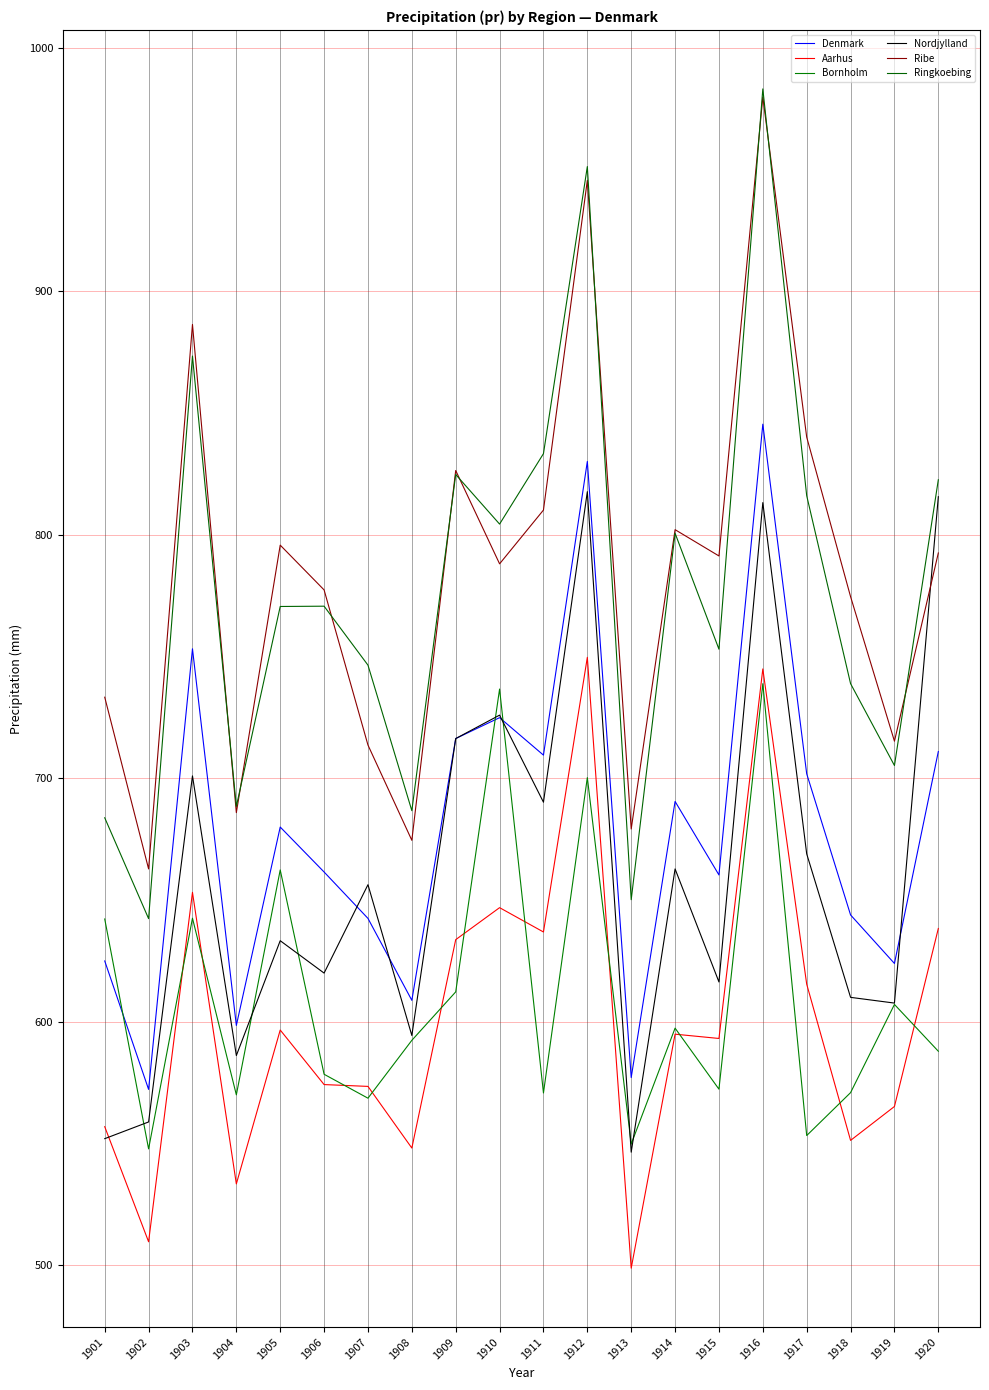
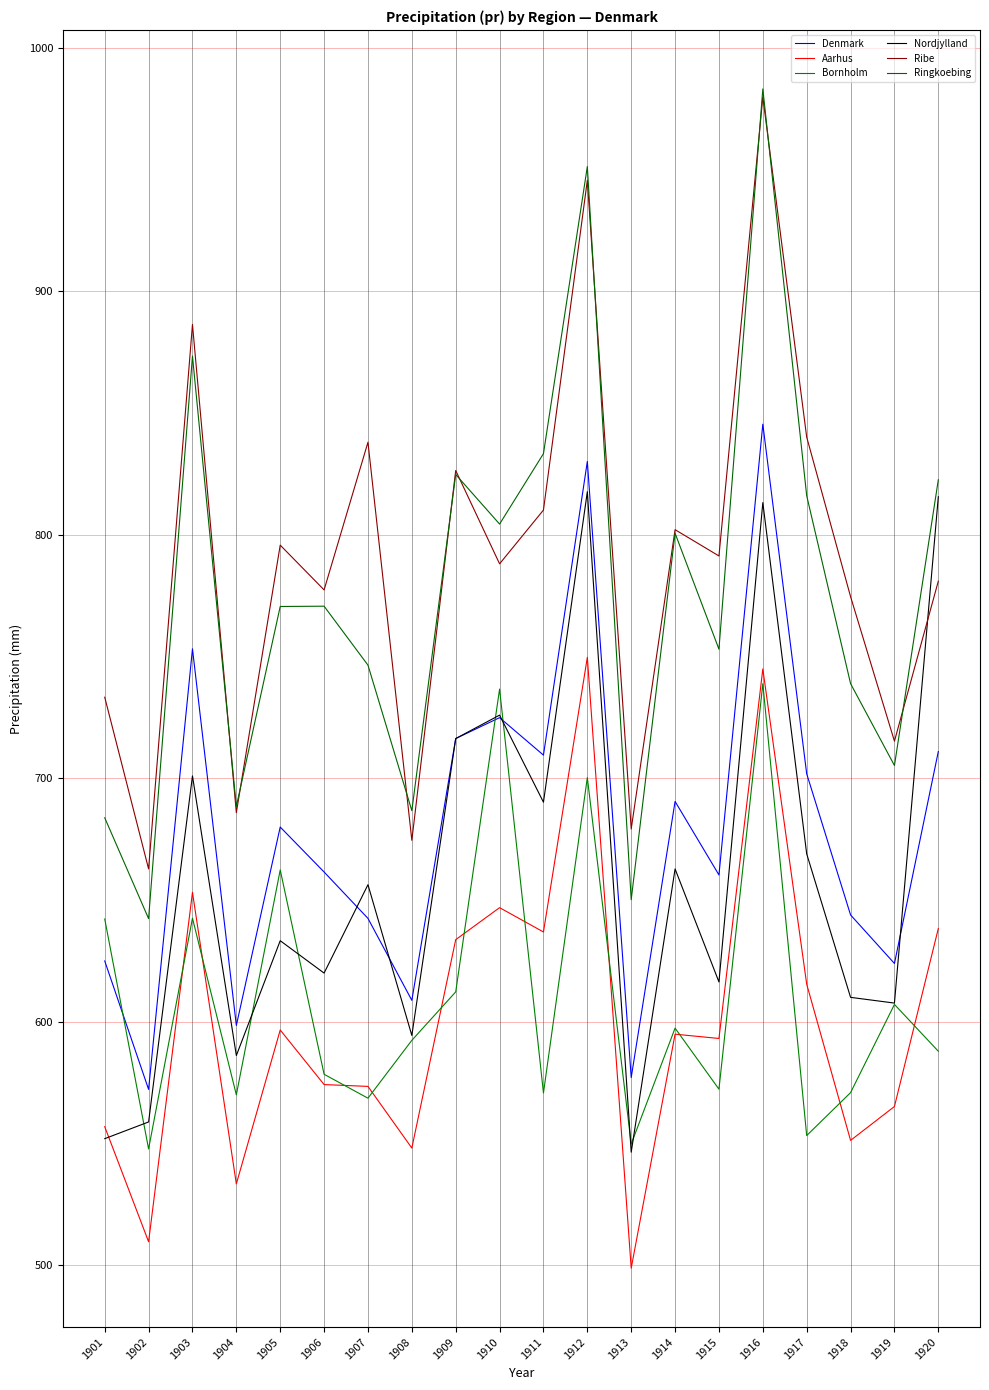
  {
    "Denmark": {
      "1901": 625,
      "1902": 572,
      "1903": 753,
      "1904": 599,
      "1905": 680,
      "1906": 662,
      "1907": 642,
      "1908": 609,
      "1910": 725,
      "1911": 709,
      "1912": 830,
      "1913": 577,
      "1914": 690,
      "1915": 660,
      "1916": 845,
      "1917": 702,
      "1918": 644,
      "1919": 624,
      "1920": 711
    },
    "Aarhus": {
      "1901": 557,
      "1902": 510,
      "1903": 653,
      "1904": 533,
      "1905": 597,
      "1906": 574,
      "1907": 573,
      "1908": 548,
      "1909": 634,
      "1910": 647,
      "1911": 637,
      "1912": 750,
      "1913": 499,
      "1914": 595,
      "1915": 593,
      "1916": 745,
      "1917": 615,
      "1918": 551,
      "1919": 565,
      "1920": 638
    },
    "Nordjylland": {
      "1901": 552,
      "1902": 559,
      "1903": 701,
      "1904": 586,
      "1905": 633,
      "1906": 620,
      "1907": 656,
      "1908": 594,
      "1910": 726,
      "1911": 690,
      "1912": 818,
      "1913": 546,
      "1914": 663,
      "1915": 616,
      "1916": 813,
      "1917": 669,
      "1918": 610,
      "1920": 816
    },
    "Ribe": {
      "1901": 733,
      "1902": 663,
      "1903": 886,
      "1904": 686,
      "1905": 796,
      "1906": 777,
-     "1907": 714,
+     "1907": 838,
      "1908": 675,
      "1909": 826,
      "1910": 788,
      "1911": 810,
      "1912": 946,
      "1913": 679,
      "1914": 802,
      "1915": 791,
      "1916": 980,
      "1917": 840,
      "1918": 775,
      "1919": 715,
-     "1920": 792
+     "1920": 781
    }
  }
